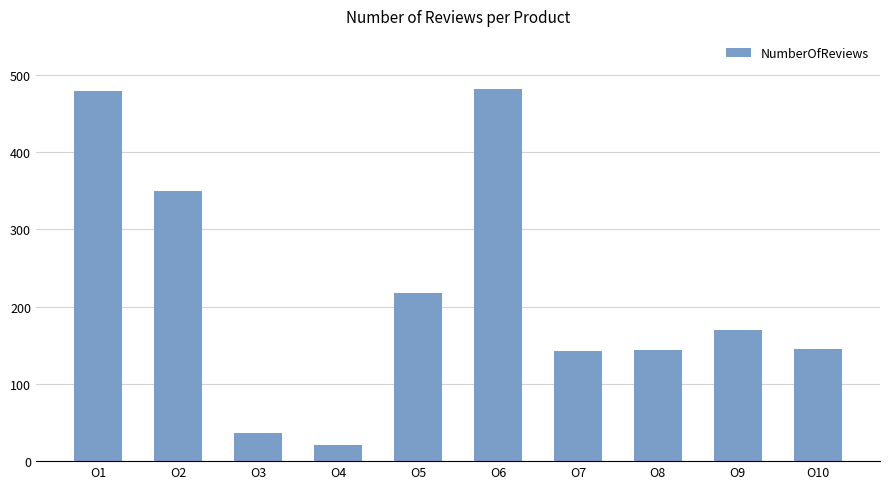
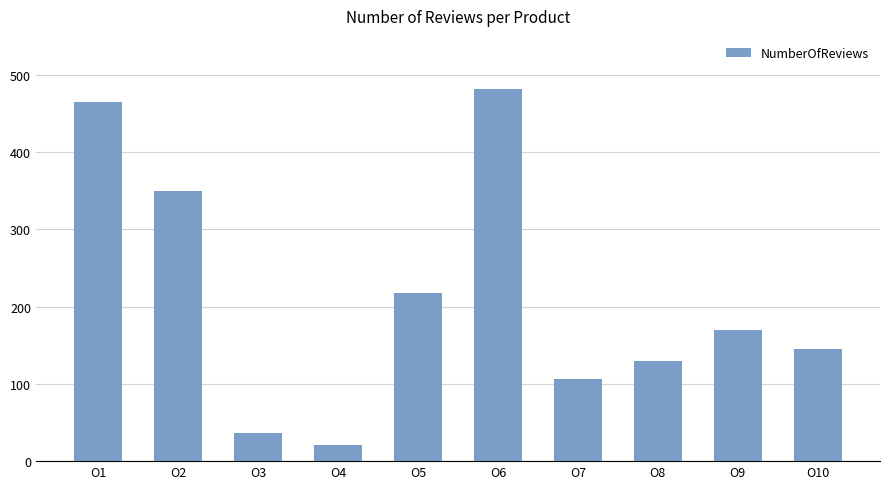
  {
-   "O1": 480,
+   "O1": 460,
    "O2": 350,
    "O3": 40,
    "O4": 20,
    "O5": 220,
    "O6": 480,
-   "O7": 140,
-   "O8": 140,
+   "O7": 110,
+   "O8": 130,
    "O9": 170,
    "O10": 150
  }
